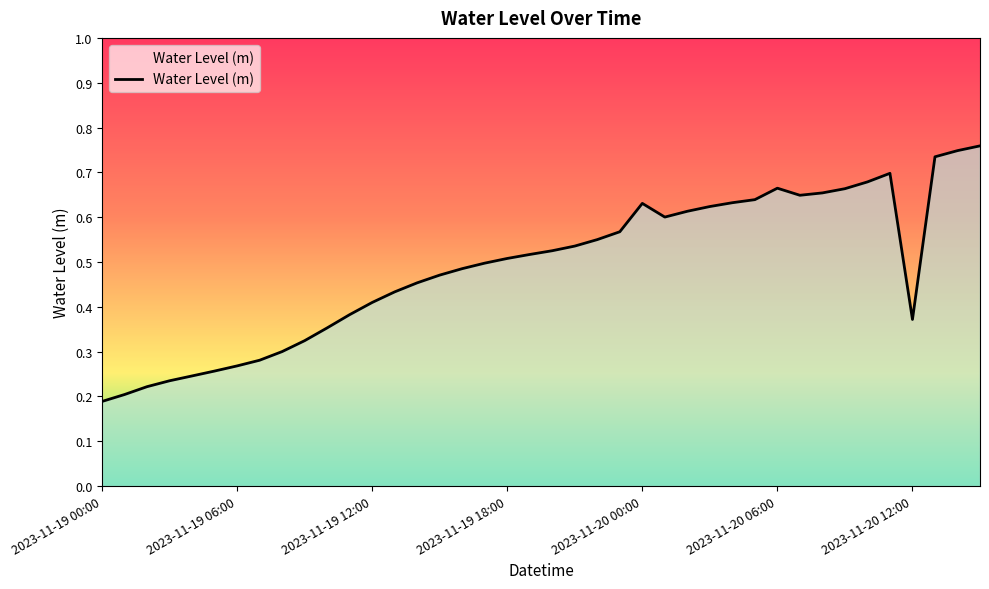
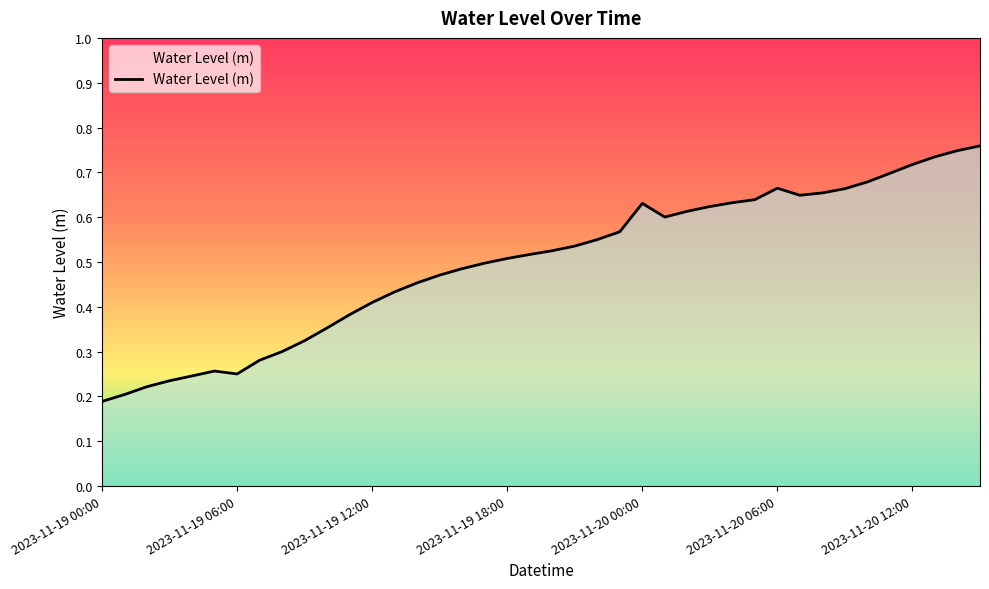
  {
    "2023-11-19 00:00": 0.19,
-   "2023-11-19 06:00": 0.27,
+   "2023-11-19 06:00": 0.25,
    "2023-11-19 12:00": 0.41,
    "2023-11-19 18:00": 0.51,
    "2023-11-20 00:00": 0.63,
    "2023-11-20 06:00": 0.66,
-   "2023-11-20 12:00": 0.37
+   "2023-11-20 12:00": 0.72
  }
